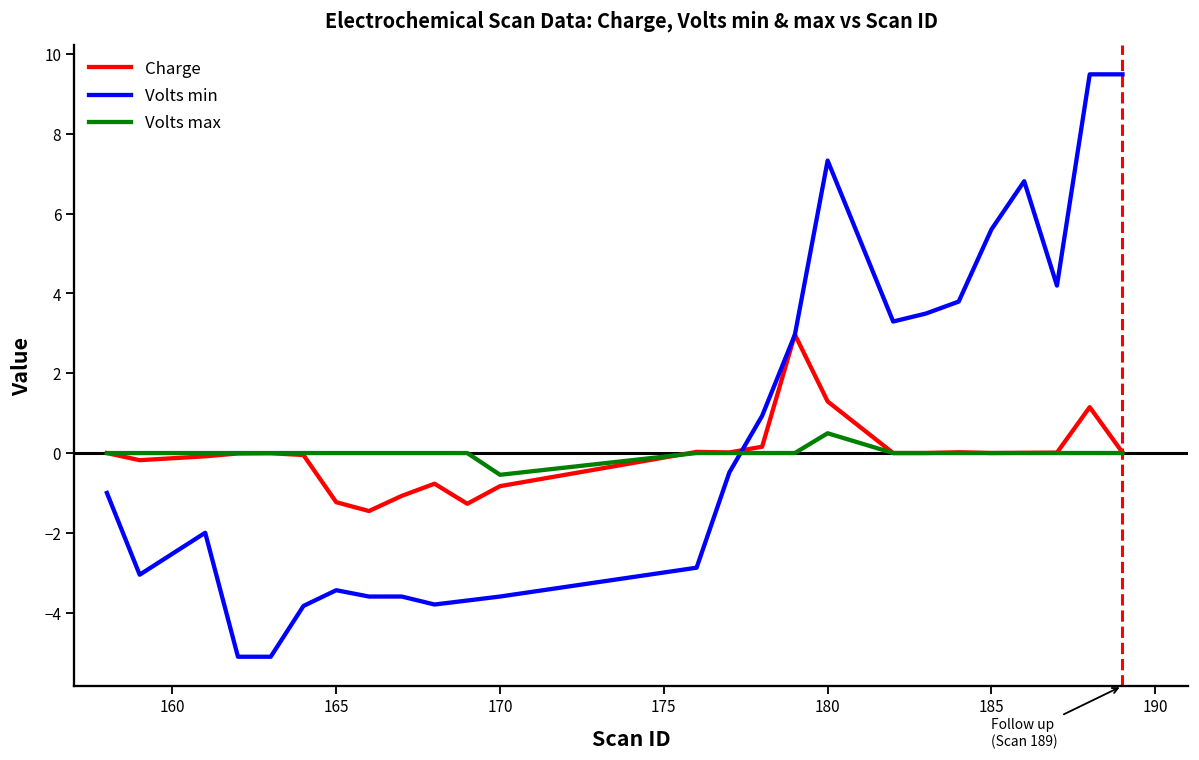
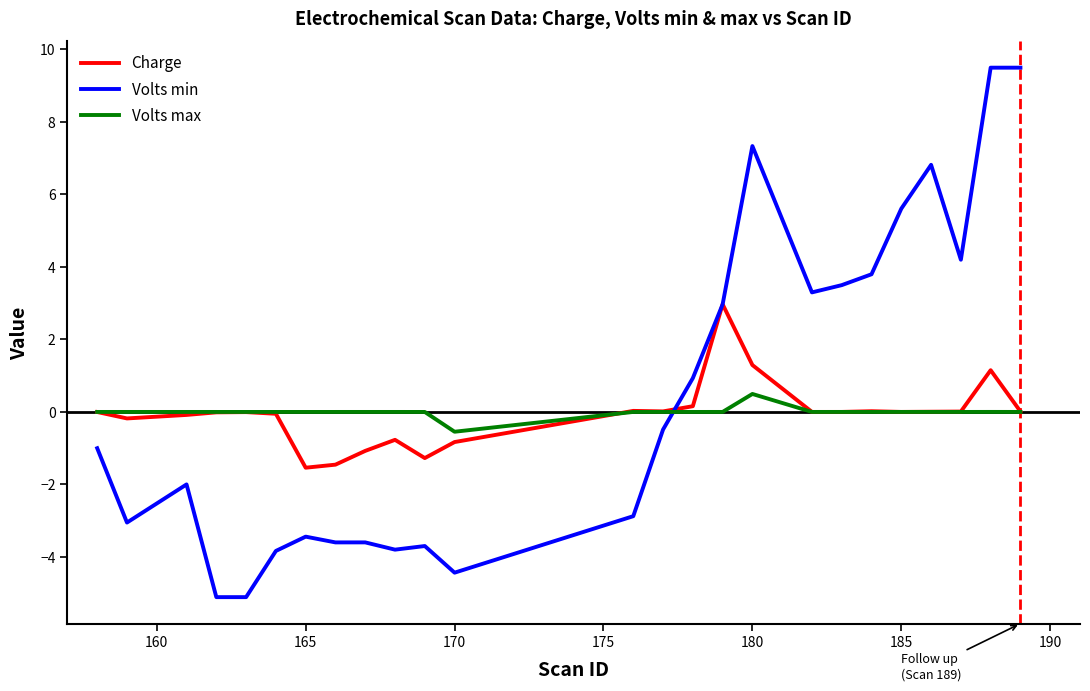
  {
    "Charge": {
-     "165": -1.2,
+     "165": -1.5,
      "170": -0.8,
      "180": 1.3
    },
    "Volts min": {
      "165": -3.4,
-     "170": -3.6,
+     "170": -4.4,
      "180": 7.3,
      "185": 5.6
    },
    "Volts max": {
      "165": 0.0,
      "170": -0.5,
      "180": 0.5
    }
  }
